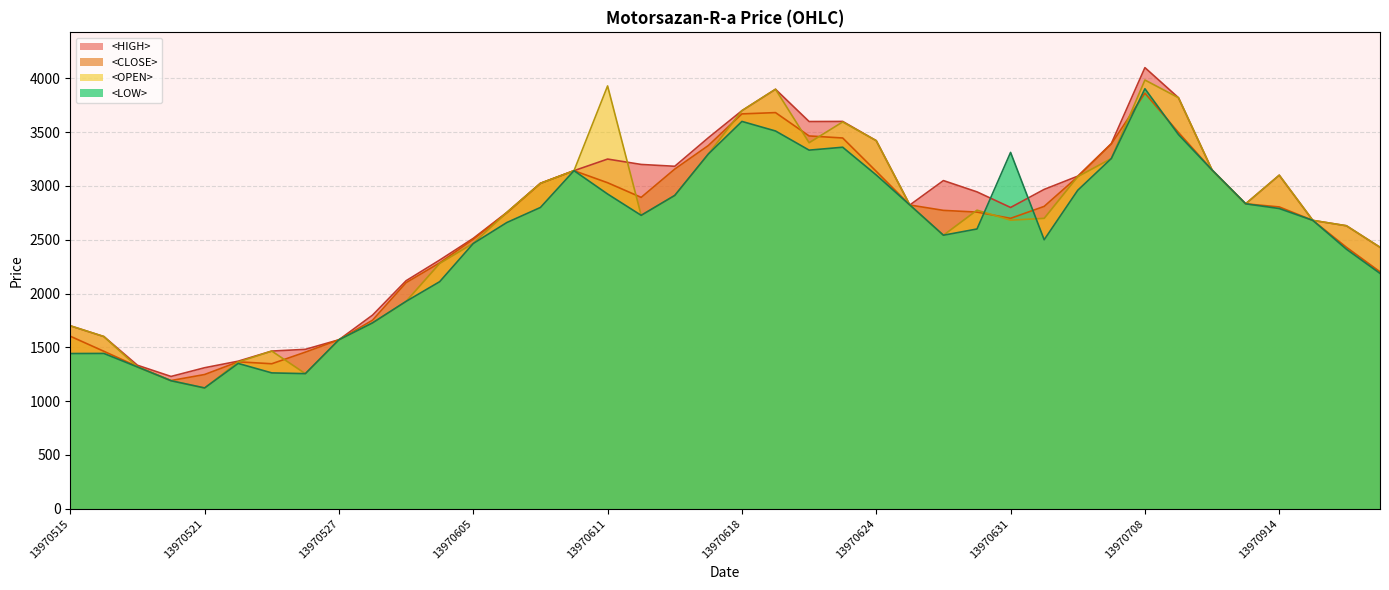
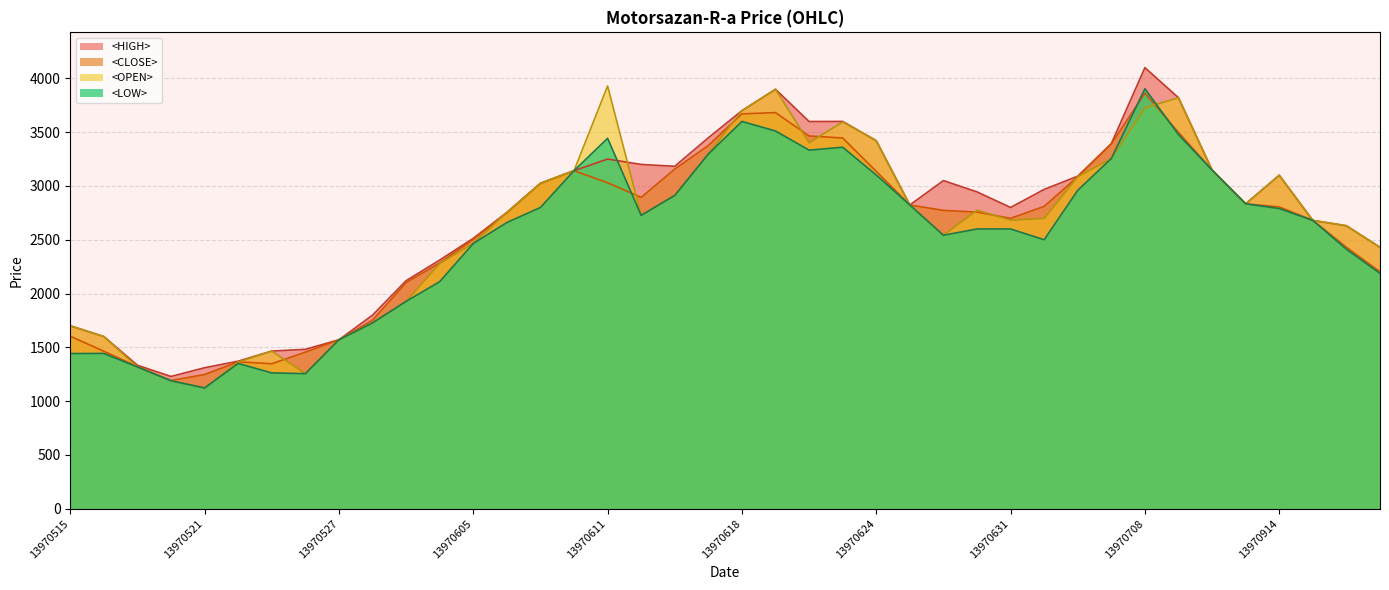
  {
    "<OPEN>": {
      "13970611": 3930,
-     "13970708": 3990
+     "13970708": 3730
    },
    "<LOW>": {
      "13970515": 1440,
-     "13970611": 2930,
+     "13970611": 3440,
      "13970618": 3600,
      "13970624": 3100,
-     "13970631": 3310,
+     "13970631": 2600,
      "13970708": 3900
    }
  }
